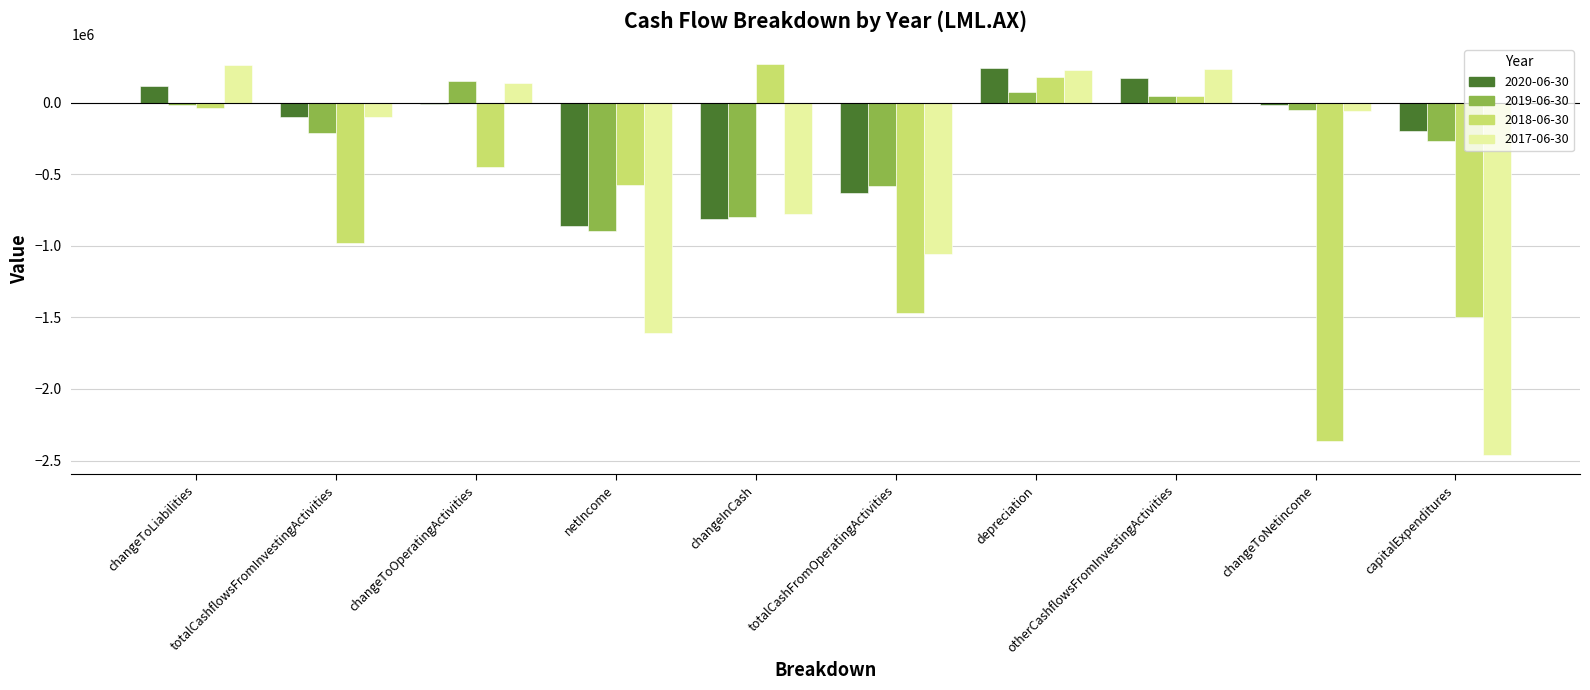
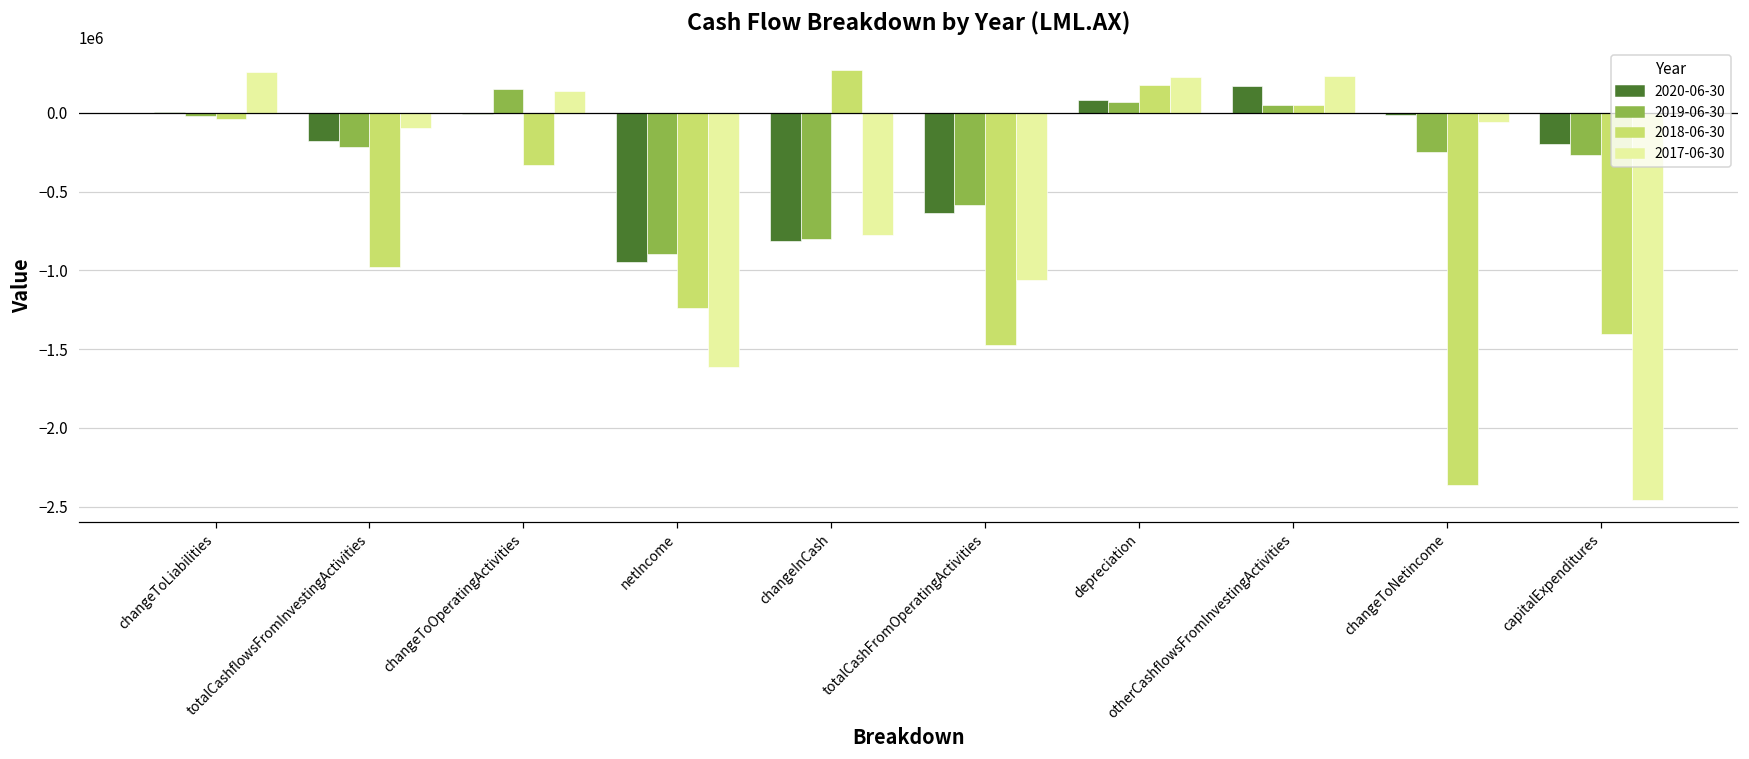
  {
    "2020-06-30": {
-     "changeToLiabilities": 110000,
-     "totalCashflowsFromInvestingActivities": -100000,
-     "netIncome": -860000,
+     "changeToLiabilities": 10000,
+     "totalCashflowsFromInvestingActivities": -180000,
+     "netIncome": -950000,
      "changeInCash": -810000,
      "totalCashFromOperatingActivities": -630000,
-     "depreciation": 240000,
+     "depreciation": 80000,
      "otherCashflowsFromInvestingActivities": 170000,
      "capitalExpenditures": -190000
    },
    "2019-06-30": {
      "totalCashflowsFromInvestingActivities": -210000,
      "changeToOperatingActivities": 150000,
      "netIncome": -890000,
      "changeInCash": -800000,
      "totalCashFromOperatingActivities": -580000,
      "depreciation": 70000,
      "otherCashflowsFromInvestingActivities": 50000,
-     "changeToNetincome": -50000,
+     "changeToNetincome": -250000,
      "capitalExpenditures": -260000
    },
    "2018-06-30": {
      "changeToLiabilities": -40000,
      "totalCashflowsFromInvestingActivities": -980000,
-     "changeToOperatingActivities": -450000,
-     "netIncome": -580000,
+     "changeToOperatingActivities": -330000,
+     "netIncome": -1240000,
      "changeInCash": 270000,
      "totalCashFromOperatingActivities": -1470000,
      "depreciation": 180000,
      "otherCashflowsFromInvestingActivities": 50000,
      "changeToNetincome": -2360000,
-     "capitalExpenditures": -1500000
+     "capitalExpenditures": -1410000
    },
    "2017-06-30": {
      "changeToLiabilities": 260000,
      "totalCashflowsFromInvestingActivities": -100000,
      "changeToOperatingActivities": 140000,
      "netIncome": -1610000,
      "changeInCash": -780000,
      "totalCashFromOperatingActivities": -1060000,
      "depreciation": 230000,
      "otherCashflowsFromInvestingActivities": 240000,
      "changeToNetincome": -60000,
      "capitalExpenditures": -2460000
    }
  }
